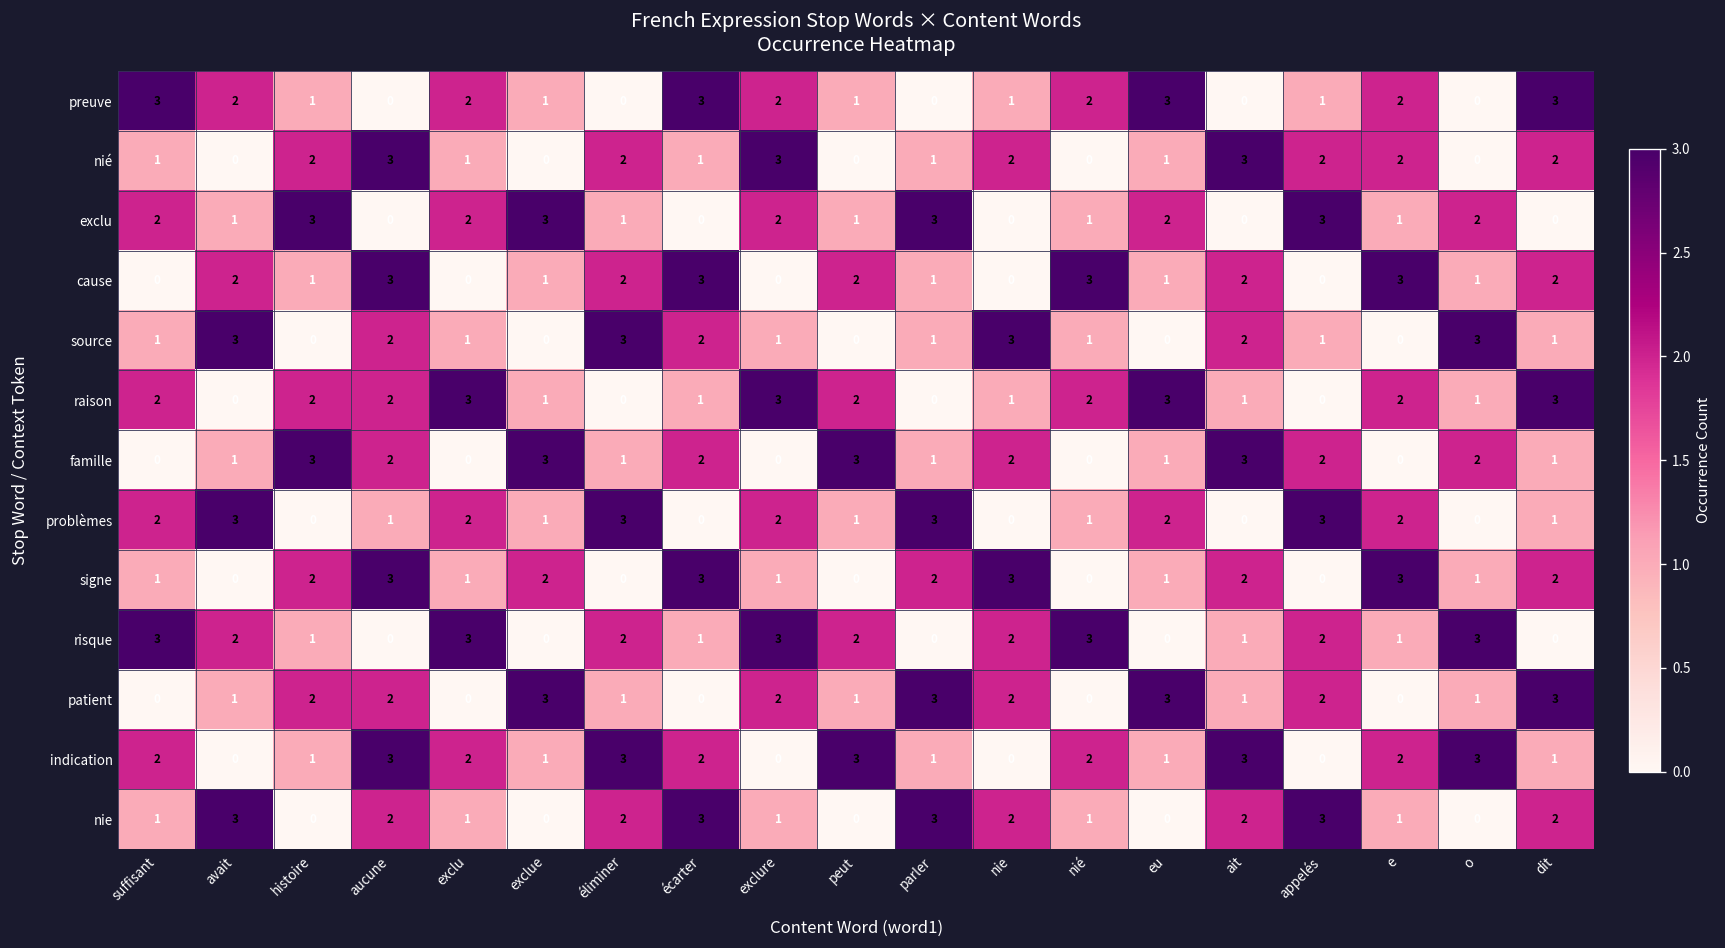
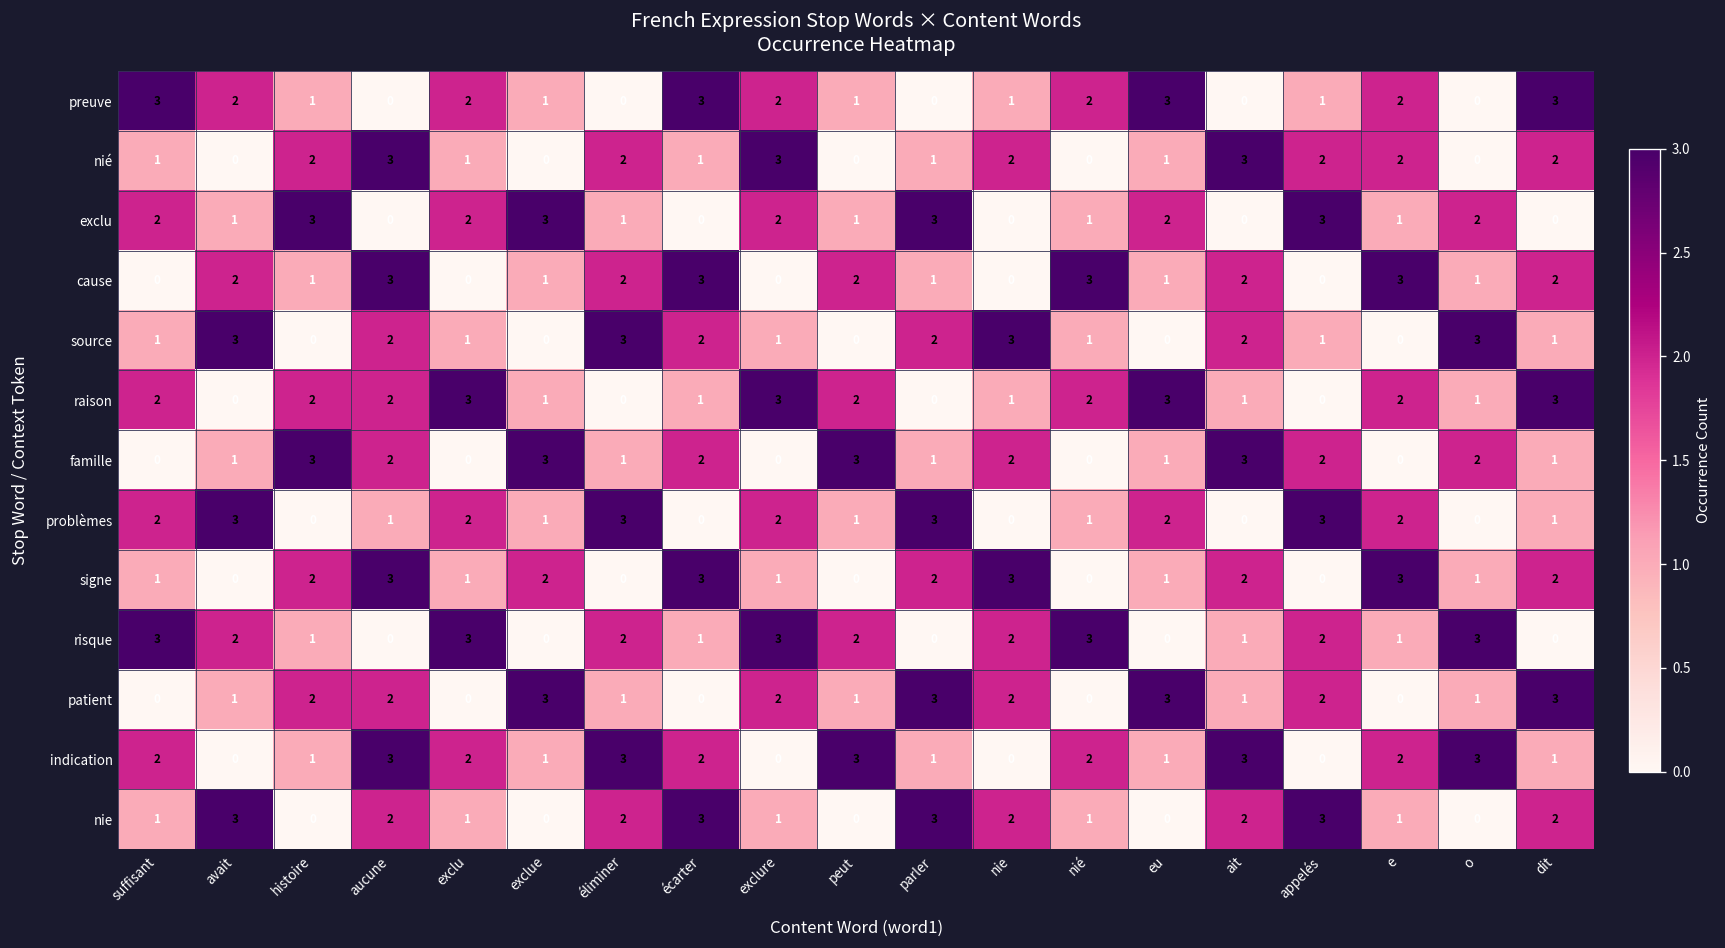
  {
    "preuve": {
      "suffisant": 3,
      "avait": 2,
      "histoire": 1,
      "exclu": 2,
      "exclue": 1,
      "écarter": 3,
      "exclure": 2,
      "peut": 1,
      "nie": 1,
      "nié": 2,
      "eu": 3,
      "appelés": 1,
      "e": 2,
      "dit": 3
    },
    "nié": {
      "suffisant": 1,
      "histoire": 2,
      "aucune": 3,
      "exclu": 1,
      "éliminer": 2,
      "écarter": 1,
      "exclure": 3,
      "parler": 1,
      "nie": 2,
      "eu": 1,
      "ait": 3,
      "appelés": 2,
      "e": 2,
      "dit": 2
    },
    "exclu": {
      "suffisant": 2,
      "avait": 1,
      "histoire": 3,
      "exclu": 2,
      "exclue": 3,
      "éliminer": 1,
      "exclure": 2,
      "peut": 1,
      "parler": 3,
      "nié": 1,
      "eu": 2,
      "appelés": 3,
      "e": 1,
      "o": 2
    },
    "cause": {
      "avait": 2,
      "histoire": 1,
      "aucune": 3,
      "exclue": 1,
      "éliminer": 2,
      "écarter": 3,
      "peut": 2,
      "parler": 1,
      "nié": 3,
      "eu": 1,
      "ait": 2,
      "e": 3,
      "o": 1,
      "dit": 2
    },
    "source": {
      "suffisant": 1,
      "avait": 3,
      "aucune": 2,
      "exclu": 1,
      "éliminer": 3,
      "écarter": 2,
      "exclure": 1,
-     "parler": 1,
+     "parler": 2,
      "nie": 3,
      "nié": 1,
      "ait": 2,
      "appelés": 1,
      "o": 3,
      "dit": 1
    },
    "raison": {
      "suffisant": 2,
      "histoire": 2,
      "aucune": 2,
      "exclu": 3,
      "exclue": 1,
      "écarter": 1,
      "exclure": 3,
      "peut": 2,
      "nie": 1,
      "nié": 2,
      "eu": 3,
      "ait": 1,
      "e": 2,
      "o": 1,
      "dit": 3
    },
    "famille": {
      "avait": 1,
      "histoire": 3,
      "aucune": 2,
      "exclue": 3,
      "éliminer": 1,
      "écarter": 2,
      "peut": 3,
      "parler": 1,
      "nie": 2,
      "eu": 1,
      "ait": 3,
      "appelés": 2,
      "o": 2,
      "dit": 1
    },
    "problèmes": {
      "suffisant": 2,
      "avait": 3,
      "aucune": 1,
      "exclu": 2,
      "exclue": 1,
      "éliminer": 3,
      "exclure": 2,
      "peut": 1,
      "parler": 3,
      "nié": 1,
      "eu": 2,
      "appelés": 3,
      "e": 2,
      "dit": 1
    },
    "signe": {
      "suffisant": 1,
      "histoire": 2,
      "aucune": 3,
      "exclu": 1,
      "exclue": 2,
      "écarter": 3,
      "exclure": 1,
      "parler": 2,
      "nie": 3,
      "eu": 1,
      "ait": 2,
      "e": 3,
      "o": 1,
      "dit": 2
    },
    "risque": {
      "suffisant": 3,
      "avait": 2,
      "histoire": 1,
      "exclu": 3,
      "éliminer": 2,
      "écarter": 1,
      "exclure": 3,
      "peut": 2,
      "nie": 2,
      "nié": 3,
      "ait": 1,
      "appelés": 2,
      "e": 1,
      "o": 3
    },
    "patient": {
      "avait": 1,
      "histoire": 2,
      "aucune": 2,
      "exclue": 3,
      "éliminer": 1,
      "exclure": 2,
      "peut": 1,
      "parler": 3,
      "nie": 2,
      "eu": 3,
      "ait": 1,
      "appelés": 2,
      "o": 1,
      "dit": 3
    },
    "indication": {
      "suffisant": 2,
      "histoire": 1,
      "aucune": 3,
      "exclu": 2,
      "exclue": 1,
      "éliminer": 3,
      "écarter": 2,
      "peut": 3,
      "parler": 1,
      "nié": 2,
      "eu": 1,
      "ait": 3,
      "e": 2,
      "o": 3,
      "dit": 1
    },
    "nie": {
      "suffisant": 1,
      "avait": 3,
      "aucune": 2,
      "exclu": 1,
      "éliminer": 2,
      "écarter": 3,
      "exclure": 1,
      "parler": 3,
      "nie": 2,
      "nié": 1,
      "ait": 2,
      "appelés": 3,
      "e": 1,
      "dit": 2
    }
  }
